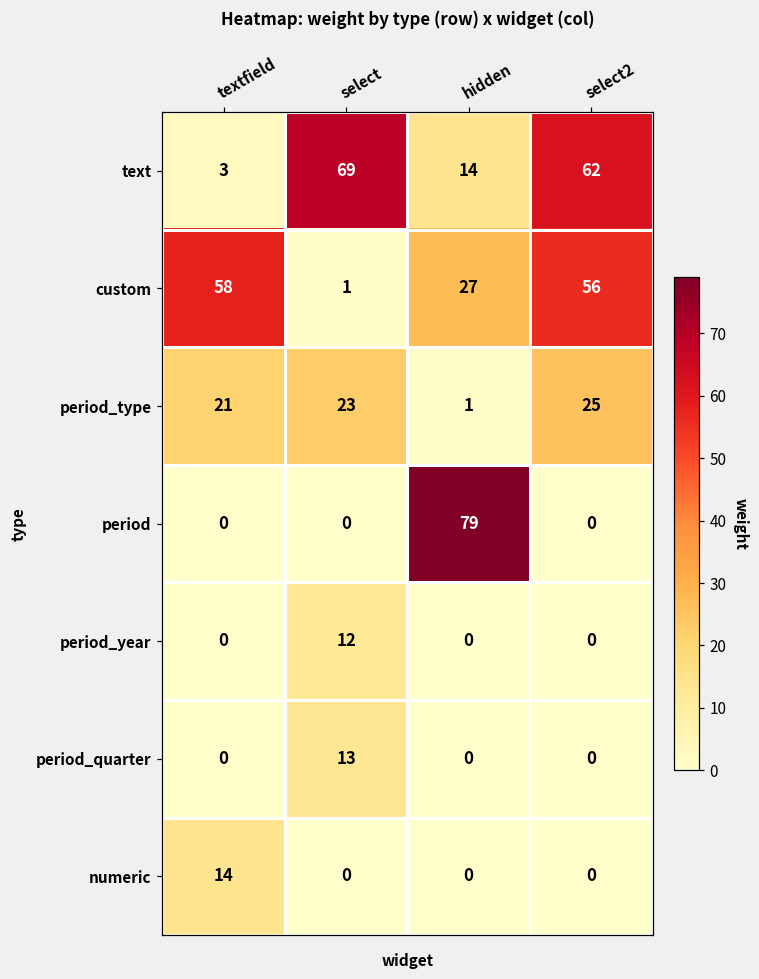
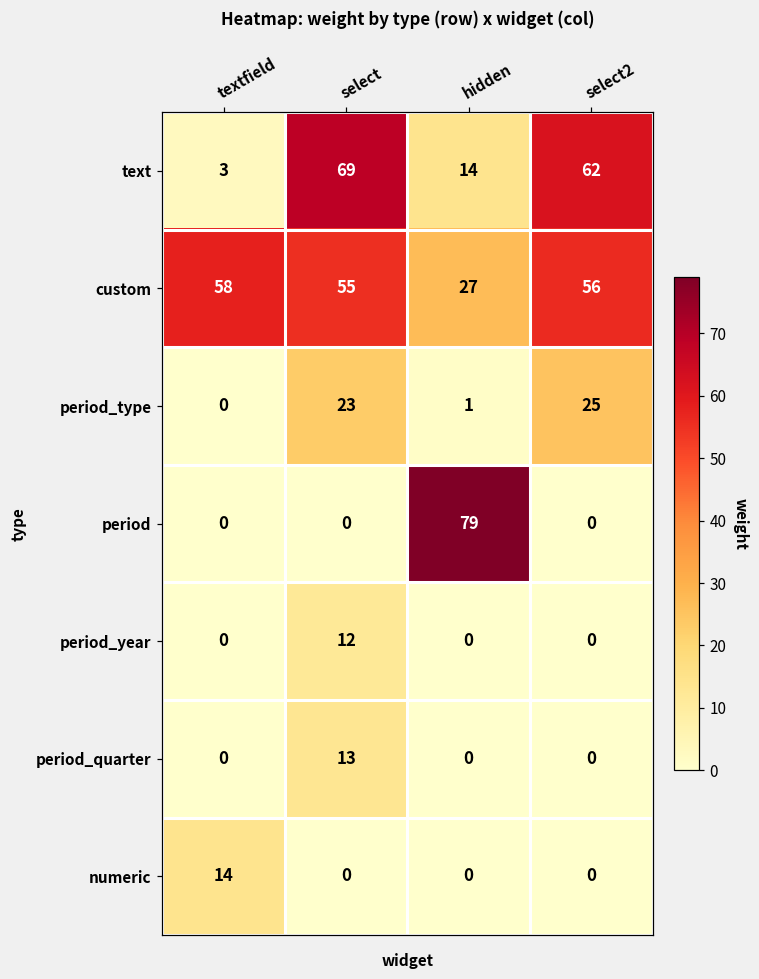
  {
    "text": {
      "textfield": 3,
      "select": 69,
      "hidden": 14,
      "select2": 62
    },
    "custom": {
      "textfield": 58,
-     "select": 1,
+     "select": 55,
      "hidden": 27,
      "select2": 56
    },
    "period_type": {
-     "textfield": 21,
+     "textfield": 0,
      "select": 23,
      "hidden": 1,
      "select2": 25
    },
    "period": {
      "textfield": 0,
      "select": 0,
      "hidden": 79,
      "select2": 0
    },
    "period_year": {
      "textfield": 0,
      "select": 12,
      "hidden": 0,
      "select2": 0
    },
    "period_quarter": {
      "textfield": 0,
      "select": 13,
      "hidden": 0,
      "select2": 0
    },
    "numeric": {
      "textfield": 14,
      "select": 0,
      "hidden": 0,
      "select2": 0
    }
  }
